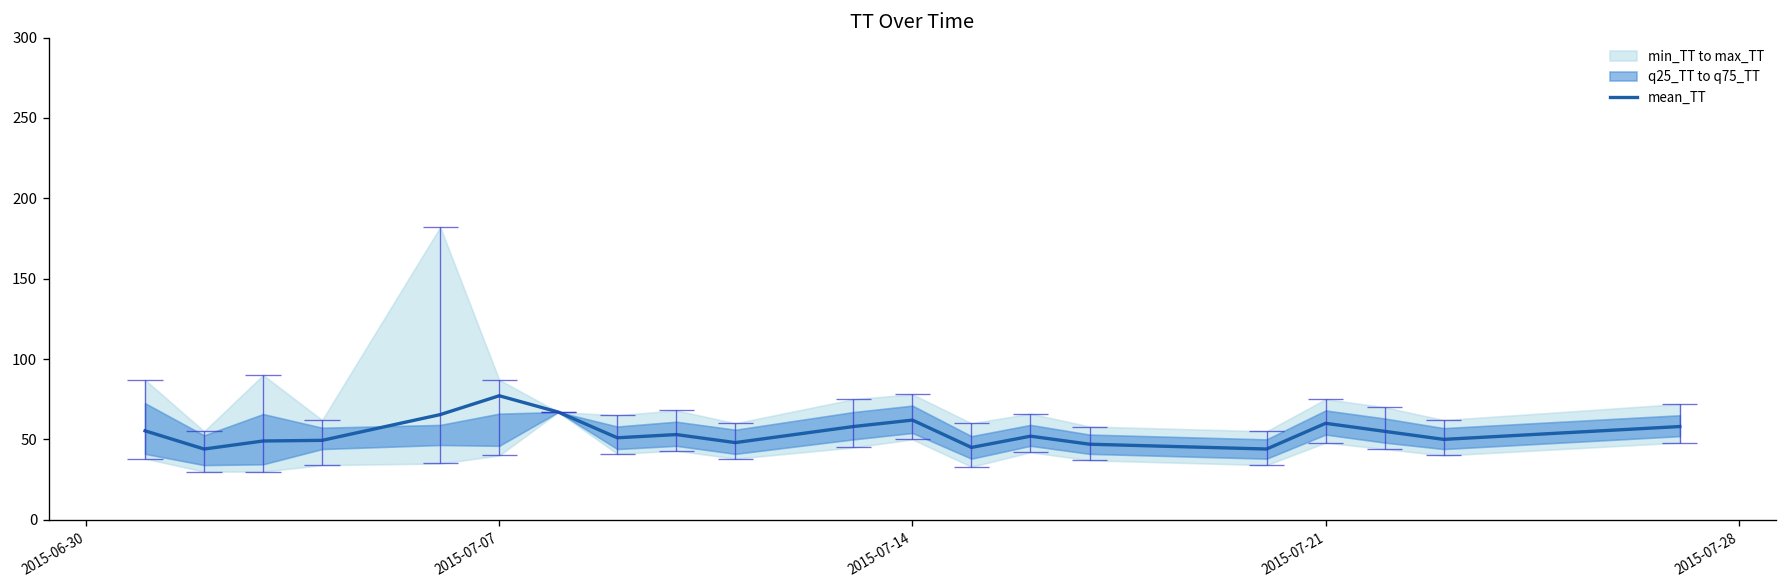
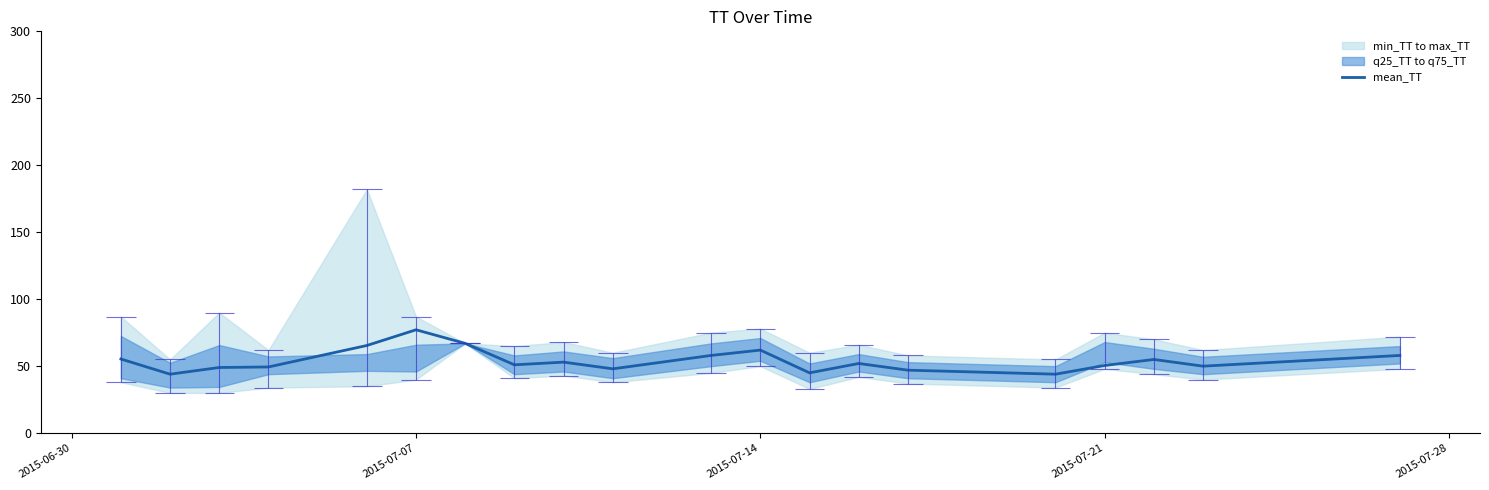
  {
    "mean_TT": {
      "2015-07-07": 77,
      "2015-07-14": 62,
-     "2015-07-21": 60
+     "2015-07-21": 51
    }
  }
